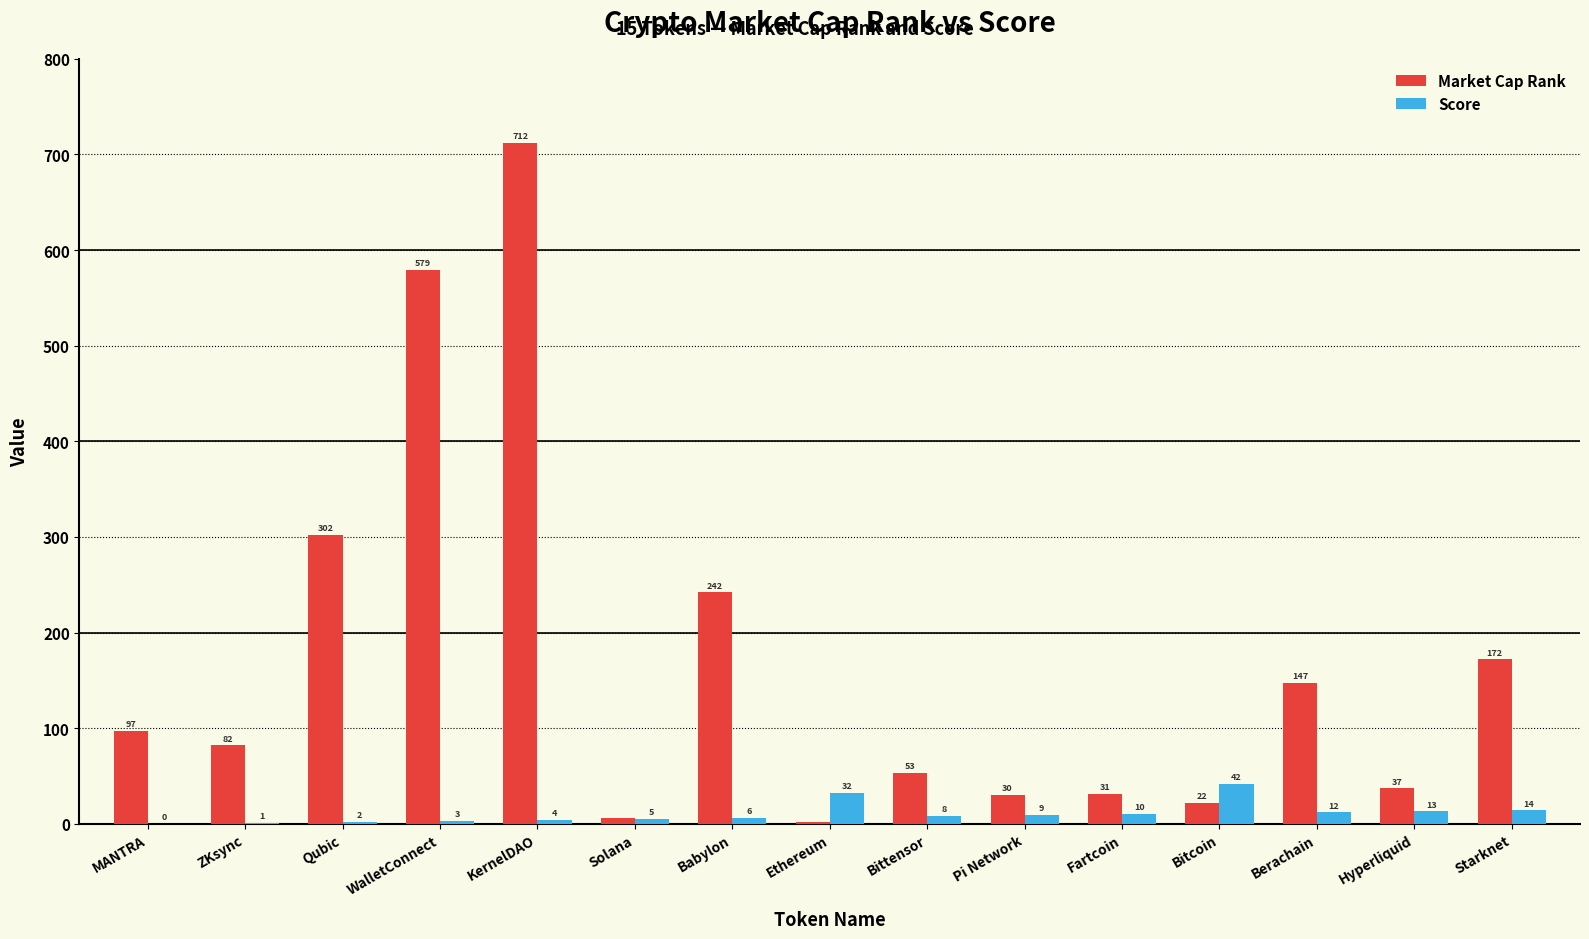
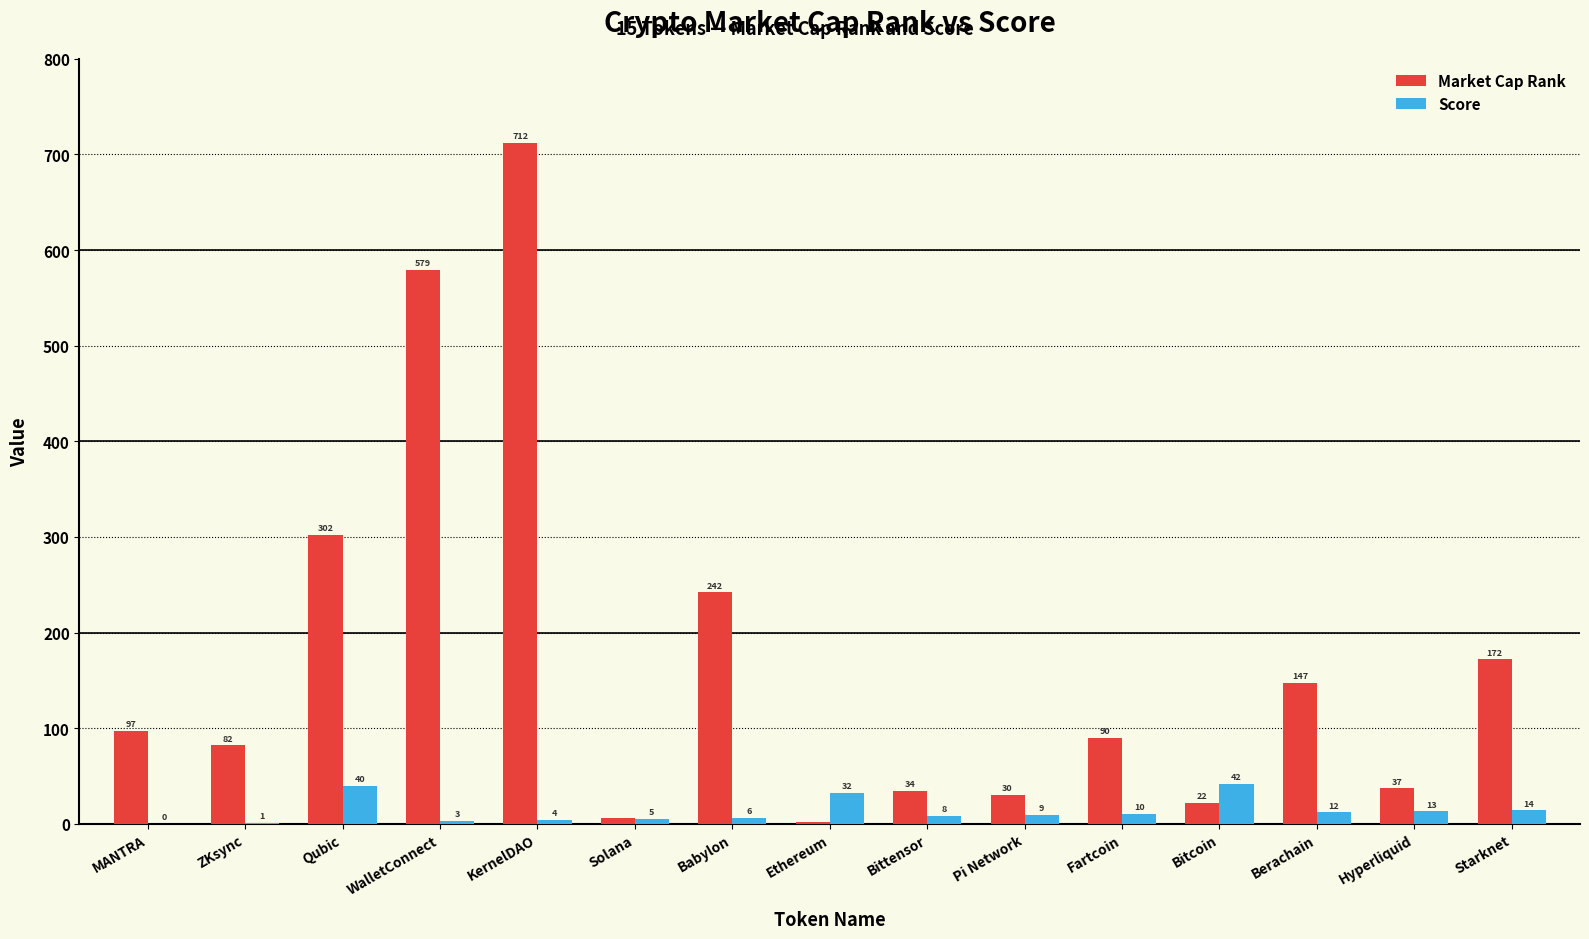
  {
    "Market Cap Rank": {
      "MANTRA": 97,
      "ZKsync": 82,
      "Qubic": 302,
      "WalletConnect": 579,
      "KernelDAO": 712,
      "Babylon": 242,
-     "Bittensor": 53,
+     "Bittensor": 34,
      "Pi Network": 30,
-     "Fartcoin": 31,
+     "Fartcoin": 90,
      "Bitcoin": 22,
      "Berachain": 147,
      "Hyperliquid": 37,
      "Starknet": 172
    },
    "Score": {
      "MANTRA": 0,
      "ZKsync": 1,
-     "Qubic": 2,
+     "Qubic": 40,
      "WalletConnect": 3,
      "KernelDAO": 4,
      "Solana": 5,
      "Babylon": 6,
      "Ethereum": 32,
      "Bittensor": 8,
      "Pi Network": 9,
      "Fartcoin": 10,
      "Bitcoin": 42,
      "Berachain": 12,
      "Hyperliquid": 13,
      "Starknet": 14
    }
  }
